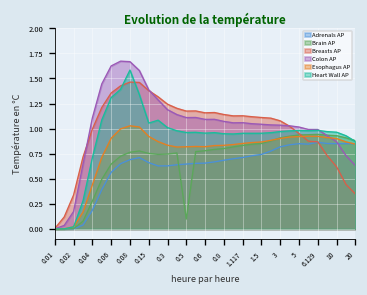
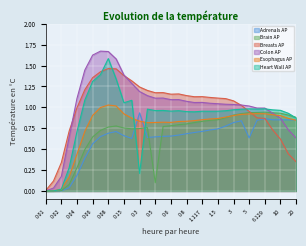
  {
    "Adrenals AP": {
      "0.04": 0.2,
      "0.06": 0.6,
      "0.08": 0.7,
      "0.15": 0.7,
-     "0.3": 0.6,
+     "0.3": 0.9,
      "0.5": 0.6,
      "0.6": 0.7,
      "0.8": 0.7,
      "1.117": 0.7,
      "1.5": 0.7,
      "3": 0.8,
-     "5": 0.8
+     "5": 0.6
    },
    "Brain AP": {
      "0.04": 0.3,
      "0.06": 0.6,
      "0.08": 0.8,
      "0.15": 0.8,
      "0.3": 0.7,
      "0.5": 0.1,
      "0.6": 0.8,
      "0.8": 0.8
    },
    "Colon AP": {
      "0.02": 0.2,
      "0.04": 1.1,
      "0.06": 1.6,
      "0.08": 1.7,
      "0.3": 1.2,
      "0.5": 1.1,
      "0.6": 1.1,
      "0.8": 1.1,
      "1.117": 1.1,
      "1.5": 1.0,
      "3": 1.0,
      "5": 1.0,
      "20": 0.6
    },
    "Heart Wall AP": {
      "0.04": 0.7,
      "0.06": 1.3,
      "0.08": 1.6,
      "0.15": 1.1,
-     "0.3": 1.0,
+     "0.3": 0.2,
      "0.5": 1.0,
      "0.6": 1.0,
      "0.8": 0.9,
      "1.117": 1.0,
      "1.5": 1.0,
      "3": 1.0,
      "5": 1.0,
      "10": 1.0
    }
  }
